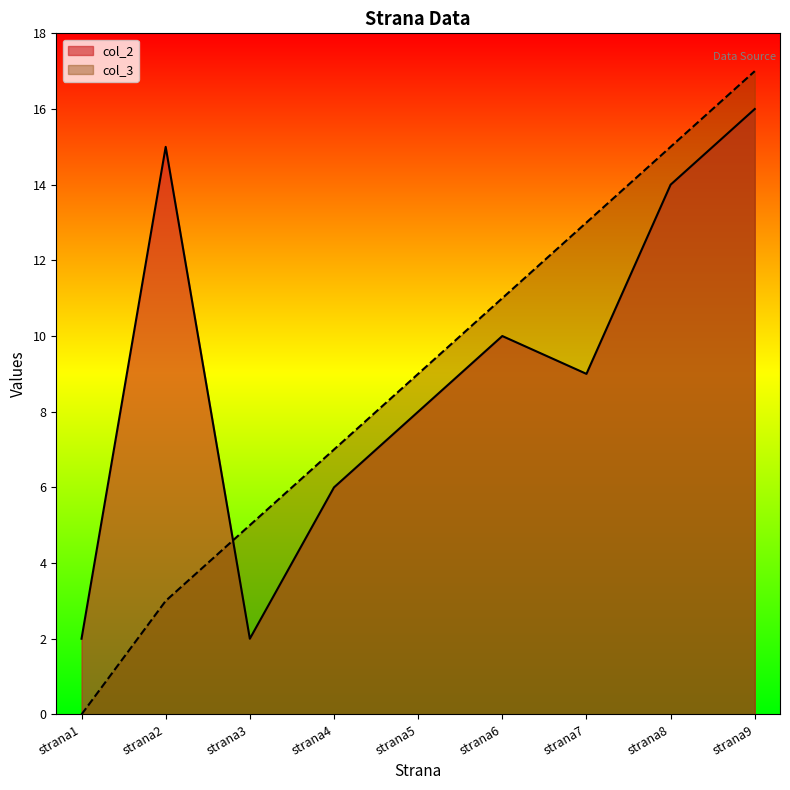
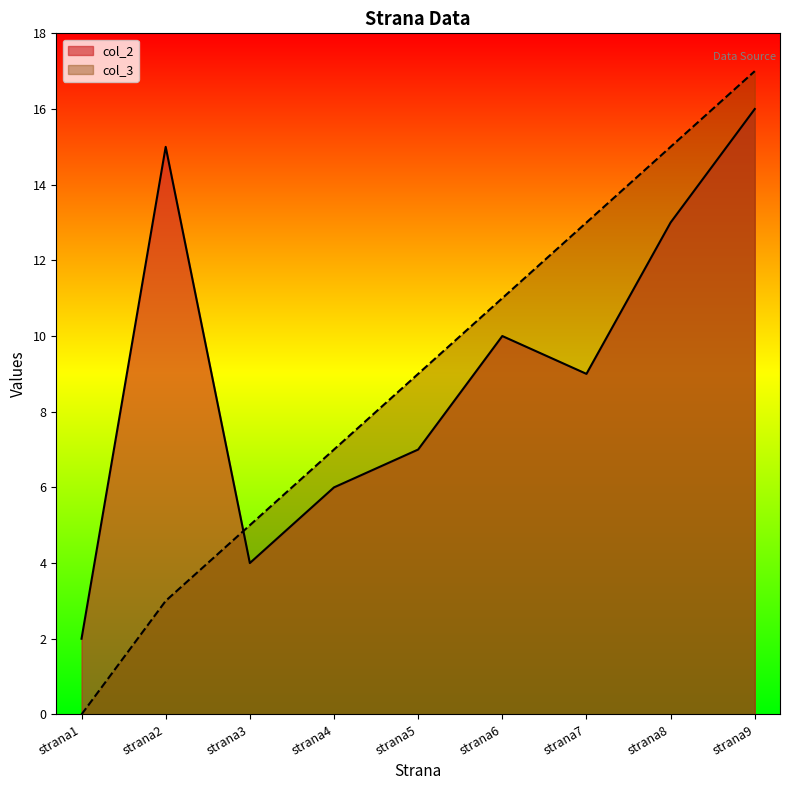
  {
    "col_2": {
      "strana1": 2,
      "strana2": 15,
-     "strana3": 2,
+     "strana3": 4,
      "strana4": 6,
-     "strana5": 8,
+     "strana5": 7,
      "strana6": 10,
      "strana7": 9,
-     "strana8": 14,
+     "strana8": 13,
      "strana9": 16
    },
    "col_3": {
      "strana1": 0,
      "strana2": 3,
      "strana3": 5,
      "strana4": 7,
      "strana5": 9,
      "strana6": 11,
      "strana7": 13,
      "strana8": 15,
      "strana9": 17
    }
  }
